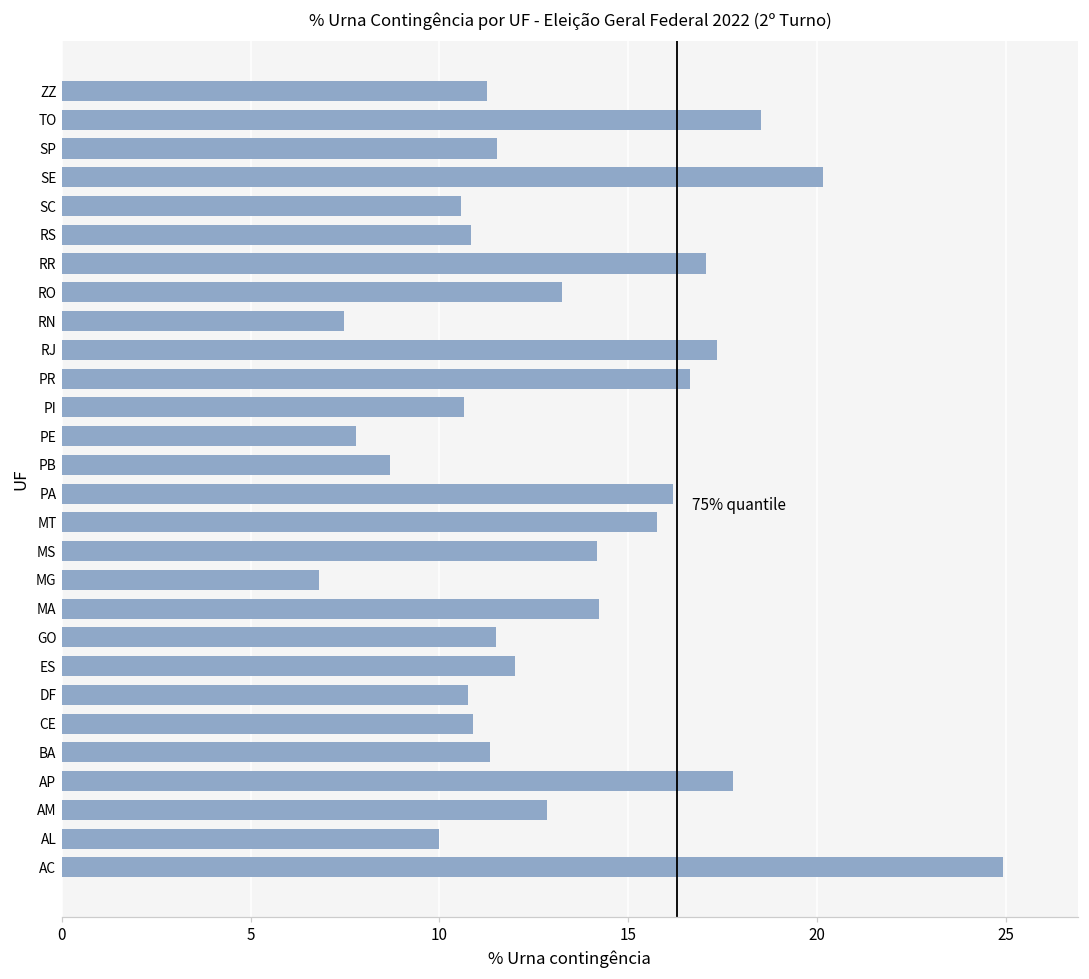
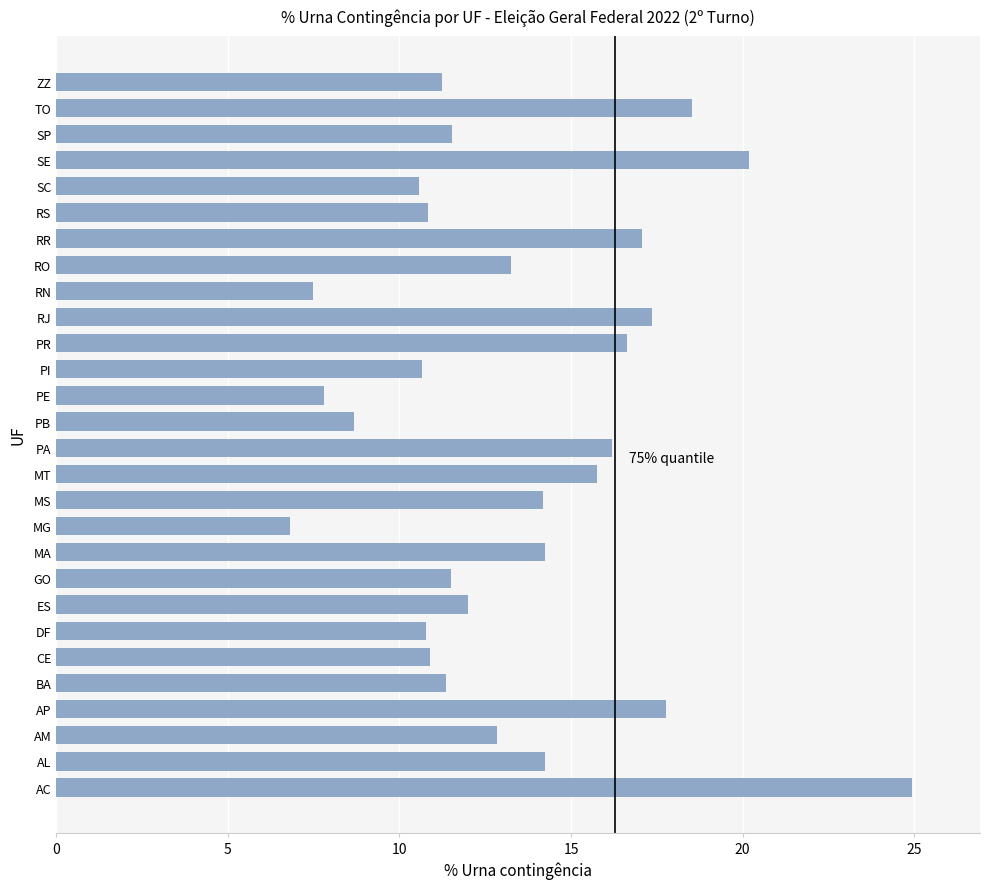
  {
    "ZZ": 11.3,
    "TO": 18.5,
    "SP": 11.5,
    "SE": 20.2,
    "SC": 10.6,
    "RS": 10.8,
    "RR": 17.1,
    "RO": 13.3,
    "RN": 7.5,
    "RJ": 17.4,
    "PR": 16.6,
    "PI": 10.7,
    "PE": 7.8,
    "PB": 8.7,
    "MT": 15.8,
    "MS": 14.2,
    "MG": 6.8,
    "MA": 14.2,
    "GO": 11.5,
    "ES": 12.0,
    "DF": 10.8,
    "CE": 10.9,
    "BA": 11.4,
    "AP": 17.8,
    "AM": 12.9,
-   "AL": 10.0,
+   "AL": 14.2,
    "AC": 24.9
  }
